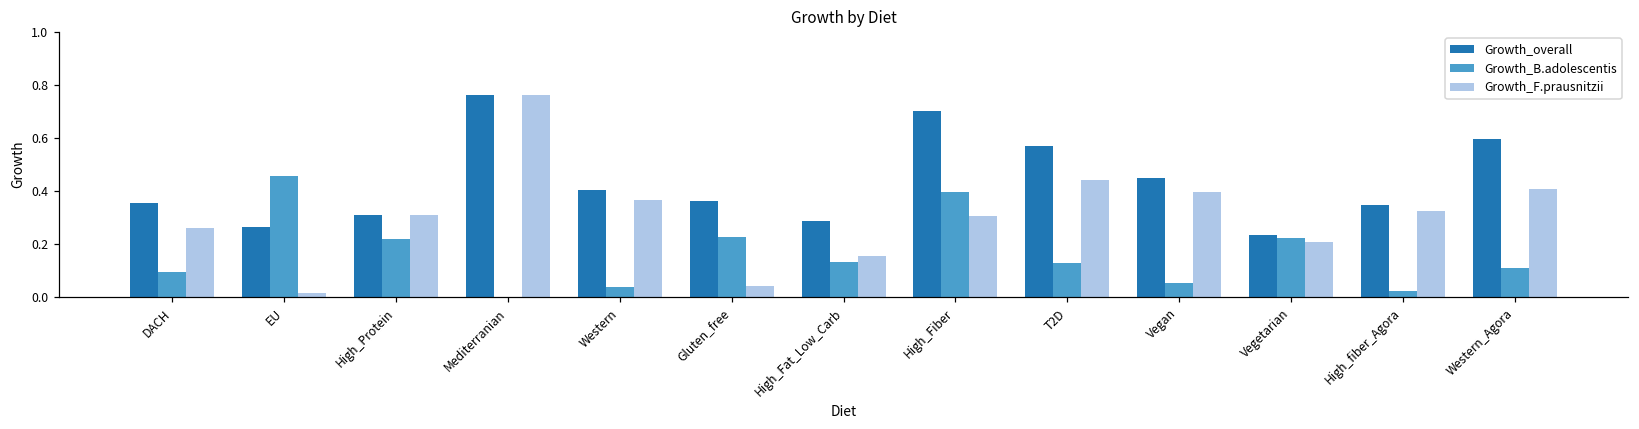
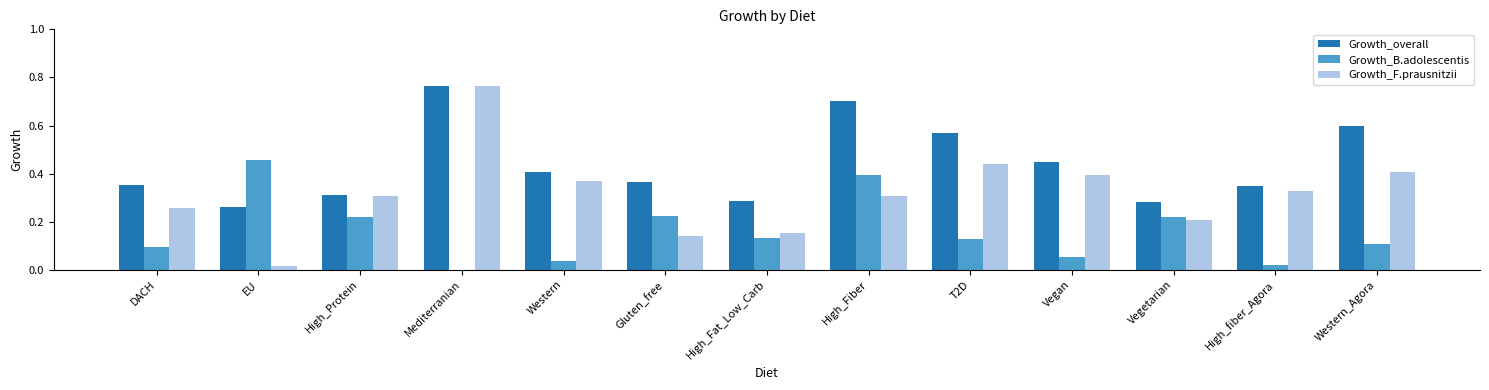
  {
    "Growth_overall": {
      "DACH": 0.35,
      "EU": 0.26,
      "High_Protein": 0.31,
      "Mediterranian": 0.76,
      "Western": 0.41,
      "Gluten_free": 0.36,
      "High_Fat_Low_Carb": 0.29,
      "High_Fiber": 0.70,
      "T2D": 0.57,
      "Vegan": 0.45,
-     "Vegetarian": 0.23,
+     "Vegetarian": 0.28,
      "High_fiber_Agora": 0.35,
      "Western_Agora": 0.60
    },
    "Growth_B.adolescentis": {
      "DACH": 0.09,
      "EU": 0.46,
      "High_Protein": 0.22,
      "Mediterranian": 0.00,
      "Western": 0.04,
      "Gluten_free": 0.23,
      "High_Fat_Low_Carb": 0.13,
      "High_Fiber": 0.40,
      "T2D": 0.13,
      "Vegan": 0.05,
      "Vegetarian": 0.22,
      "High_fiber_Agora": 0.02,
      "Western_Agora": 0.11
    },
    "Growth_F.prausnitzii": {
      "DACH": 0.26,
      "EU": 0.01,
      "High_Protein": 0.31,
      "Mediterranian": 0.76,
      "Western": 0.37,
-     "Gluten_free": 0.04,
+     "Gluten_free": 0.14,
      "High_Fat_Low_Carb": 0.16,
      "High_Fiber": 0.31,
      "T2D": 0.44,
      "Vegan": 0.39,
      "Vegetarian": 0.21,
      "High_fiber_Agora": 0.33,
      "Western_Agora": 0.41
    }
  }
